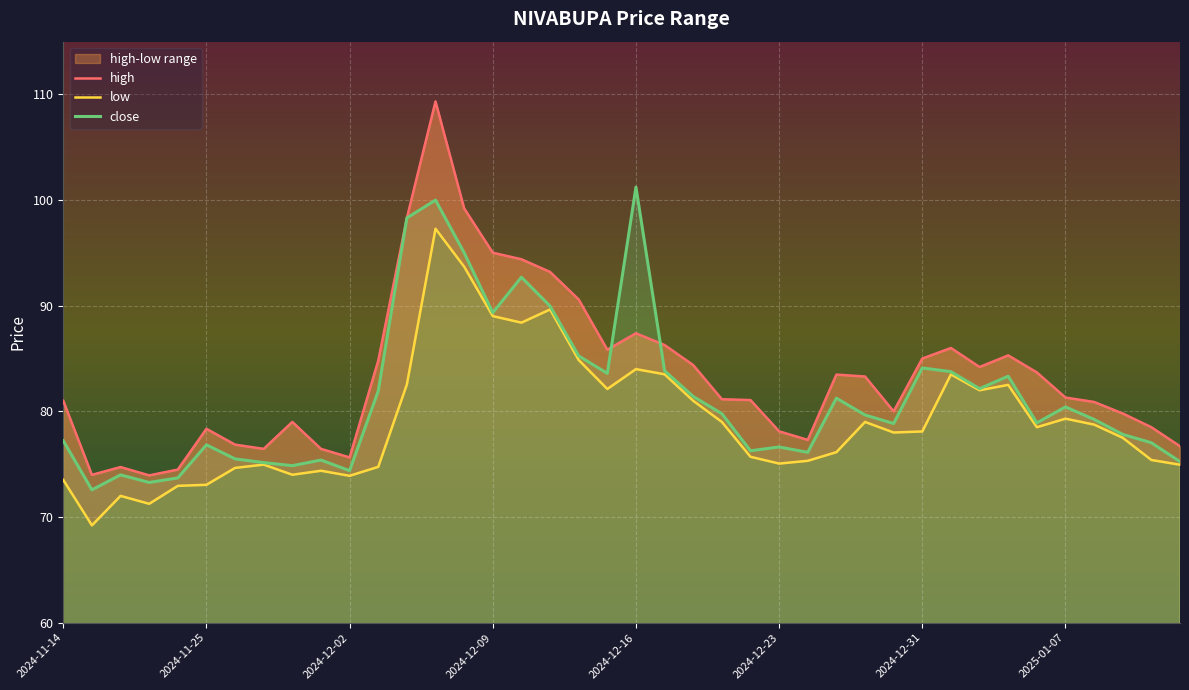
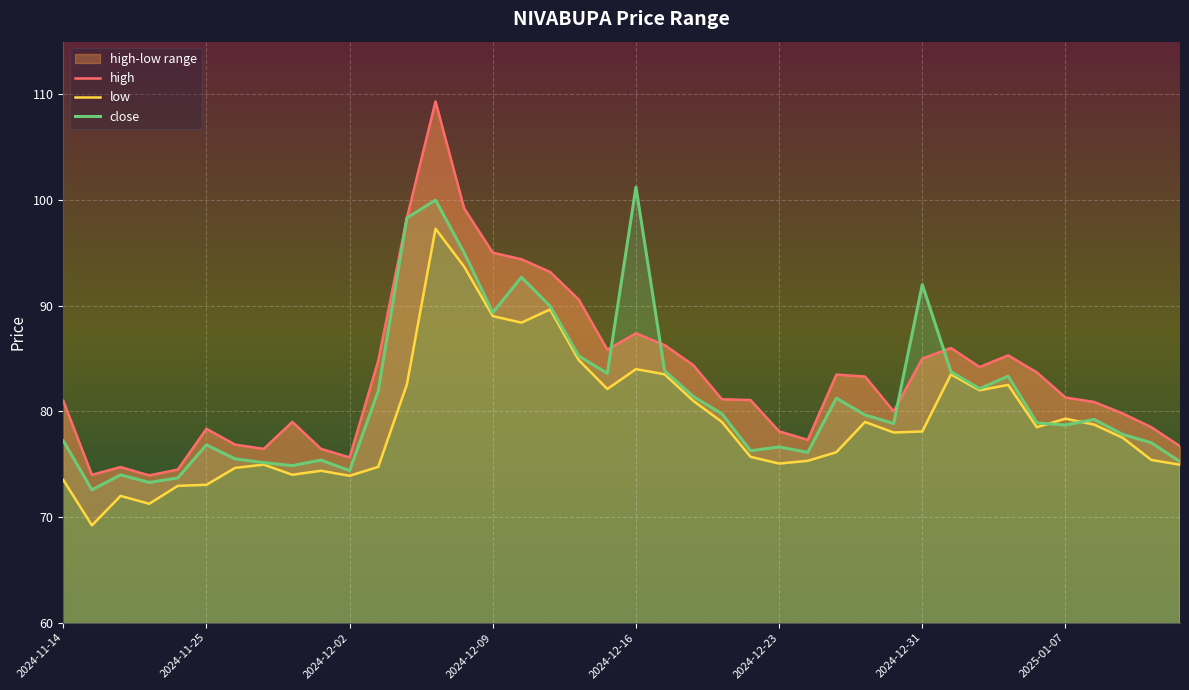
  {
    "close": {
      "2024-11-14": 77.2,
      "2024-11-25": 76.8,
      "2024-12-02": 74.4,
      "2024-12-09": 89.3,
      "2024-12-16": 101.2,
      "2024-12-23": 76.6,
-     "2024-12-31": 84.1,
-     "2025-01-07": 80.4
+     "2024-12-31": 92.0,
+     "2025-01-07": 78.7
    }
  }
